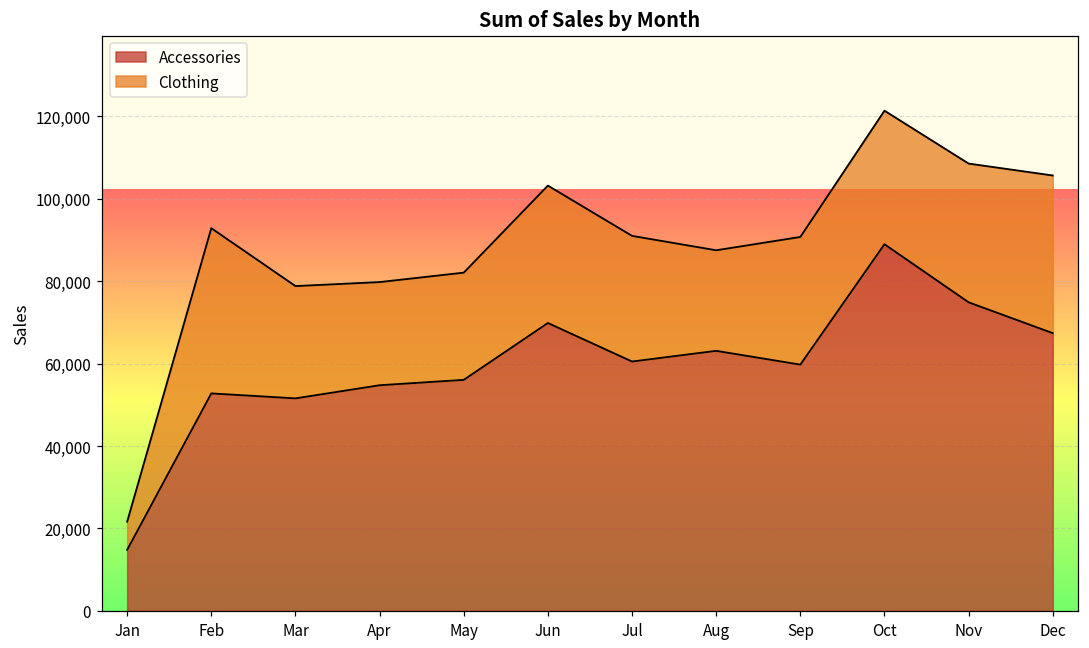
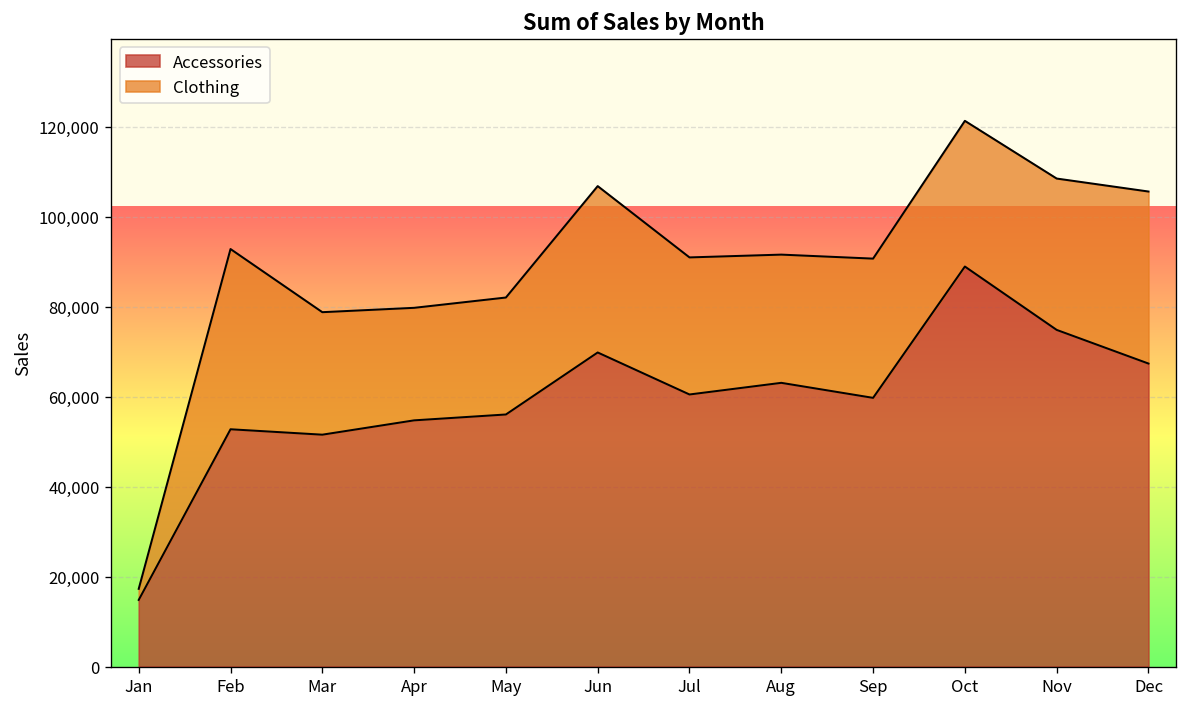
  {
    "Accessories": {
      "Jan": "15,000",
      "Feb": "53,000",
      "Mar": "52,000",
      "Apr": "55,000",
      "May": "56,000",
      "Jun": "70,000",
      "Jul": "60,000",
      "Aug": "63,000",
      "Sep": "60,000",
      "Oct": "89,000",
      "Nov": "75,000",
      "Dec": "67,000"
    },
    "Clothing": {
-     "Jan": "7,000",
+     "Jan": "2,000",
      "Feb": "40,000",
      "Mar": "27,000",
      "Apr": "25,000",
      "May": "26,000",
-     "Jun": "33,000",
+     "Jun": "37,000",
      "Jul": "30,000",
-     "Aug": "24,000",
+     "Aug": "29,000",
      "Sep": "31,000",
      "Oct": "32,000",
      "Nov": "34,000",
      "Dec": "38,000"
    }
  }
